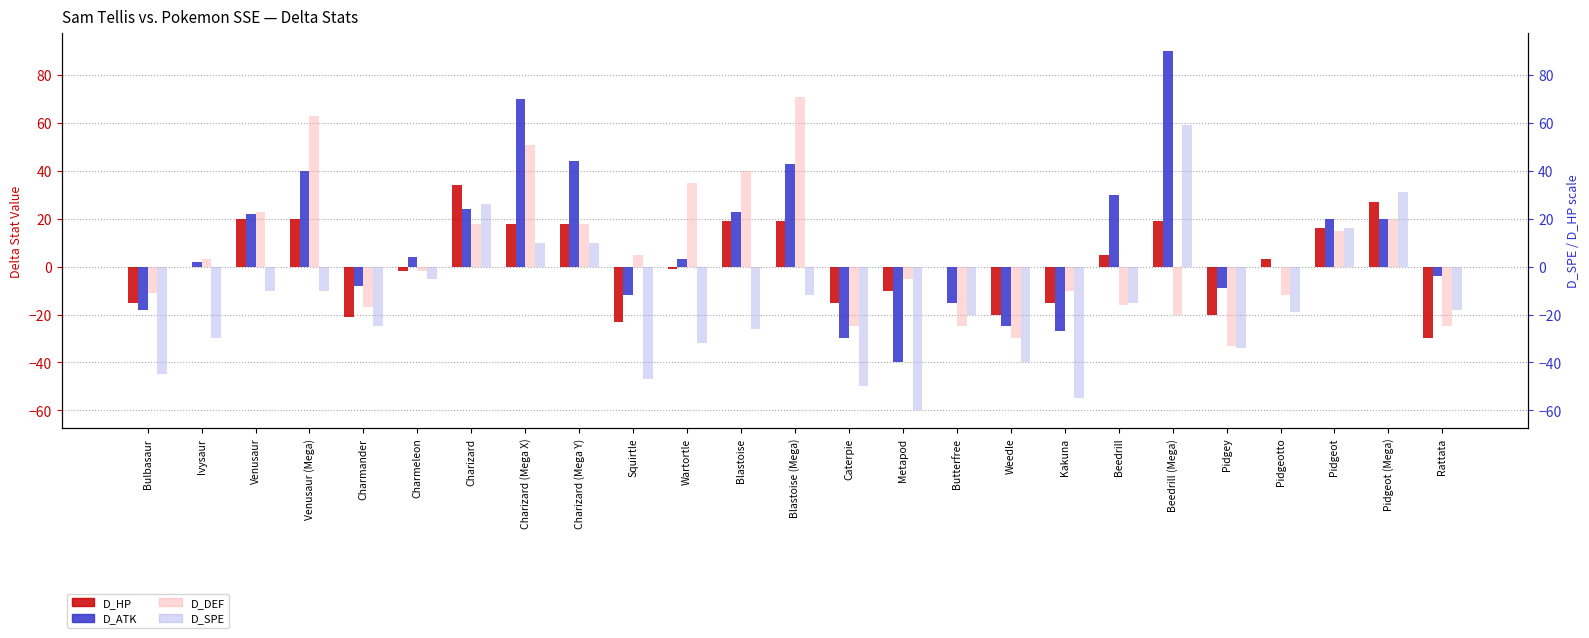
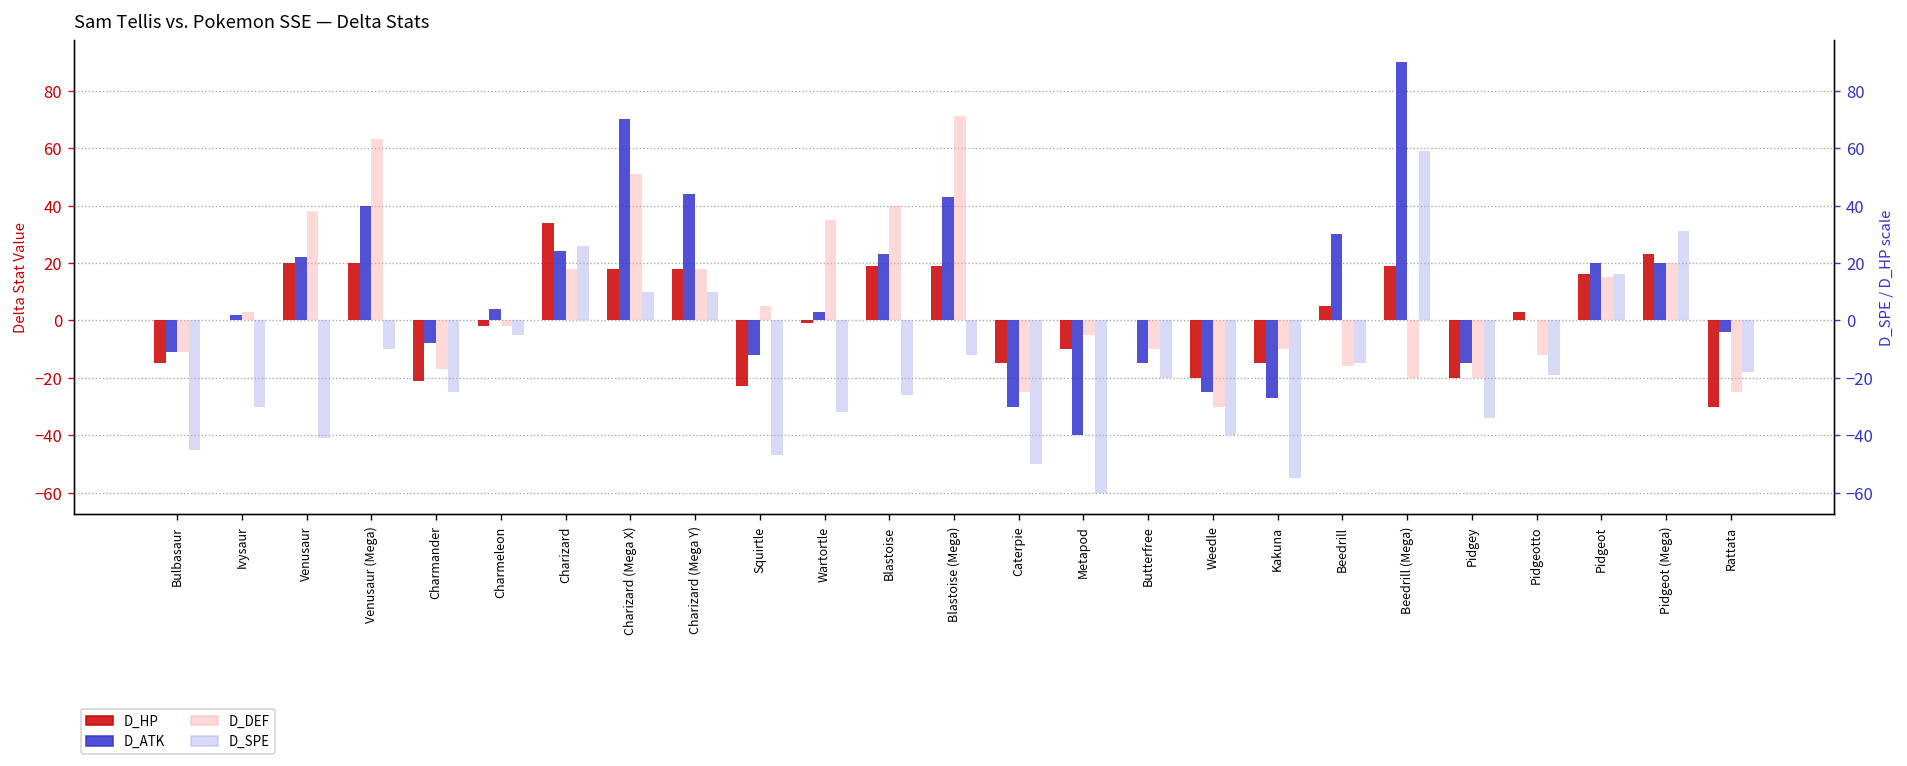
  {
    "D_HP": {
      "Bulbasaur": -15,
      "Ivysaur": 0,
      "Venusaur": 20,
      "Venusaur (Mega)": 20,
      "Charmander": -21,
      "Charmeleon": -2,
      "Charizard": 34,
      "Charizard (Mega X)": 18,
      "Charizard (Mega Y)": 18,
      "Squirtle": -23,
      "Blastoise": 19,
      "Blastoise (Mega)": 19,
      "Caterpie": -15,
      "Metapod": -10,
      "Butterfree": 0,
      "Weedle": -20,
      "Kakuna": -15,
      "Beedrill": 5,
      "Beedrill (Mega)": 19,
      "Pidgey": -20,
      "Pidgeotto": 3,
      "Pidgeot": 16,
-     "Pidgeot (Mega)": 27,
+     "Pidgeot (Mega)": 23,
      "Rattata": -30
    },
    "D_ATK": {
-     "Bulbasaur": -18,
+     "Bulbasaur": -11,
      "Ivysaur": 2,
      "Venusaur": 22,
      "Venusaur (Mega)": 40,
      "Charmander": -8,
      "Charmeleon": 4,
      "Charizard": 24,
      "Charizard (Mega X)": 70,
      "Charizard (Mega Y)": 44,
      "Squirtle": -12,
      "Wartortle": 3,
      "Blastoise": 23,
      "Blastoise (Mega)": 43,
      "Caterpie": -30,
      "Metapod": -40,
      "Butterfree": -15,
      "Weedle": -25,
      "Kakuna": -27,
      "Beedrill": 30,
      "Beedrill (Mega)": 90,
-     "Pidgey": -9,
+     "Pidgey": -15,
      "Pidgeotto": 0,
      "Pidgeot": 20,
      "Pidgeot (Mega)": 20,
      "Rattata": -4
    },
    "D_DEF": {
      "Bulbasaur": -11,
      "Ivysaur": 3,
-     "Venusaur": 23,
+     "Venusaur": 38,
      "Venusaur (Mega)": 63,
      "Charmander": -17,
      "Charmeleon": -2,
      "Charizard": 18,
      "Charizard (Mega X)": 51,
      "Charizard (Mega Y)": 18,
      "Squirtle": 5,
      "Wartortle": 35,
      "Blastoise": 40,
      "Blastoise (Mega)": 71,
      "Caterpie": -25,
      "Metapod": -5,
-     "Butterfree": -25,
+     "Butterfree": -10,
      "Weedle": -30,
      "Kakuna": -10,
      "Beedrill": -16,
      "Beedrill (Mega)": -20,
-     "Pidgey": -33,
+     "Pidgey": -20,
      "Pidgeotto": -12,
      "Pidgeot": 15,
      "Pidgeot (Mega)": 20,
      "Rattata": -25
    },
    "D_SPE": {
      "Bulbasaur": -45,
      "Ivysaur": -30,
-     "Venusaur": -10,
+     "Venusaur": -41,
      "Venusaur (Mega)": -10,
      "Charmander": -25,
      "Charmeleon": -5,
      "Charizard": 26,
      "Charizard (Mega X)": 10,
      "Charizard (Mega Y)": 10,
      "Squirtle": -47,
      "Wartortle": -32,
      "Blastoise": -26,
      "Blastoise (Mega)": -12,
      "Caterpie": -50,
      "Metapod": -60,
      "Butterfree": -20,
      "Weedle": -40,
      "Kakuna": -55,
      "Beedrill": -15,
      "Beedrill (Mega)": 59,
      "Pidgey": -34,
      "Pidgeotto": -19,
      "Pidgeot": 16,
      "Pidgeot (Mega)": 31,
      "Rattata": -18
    }
  }
